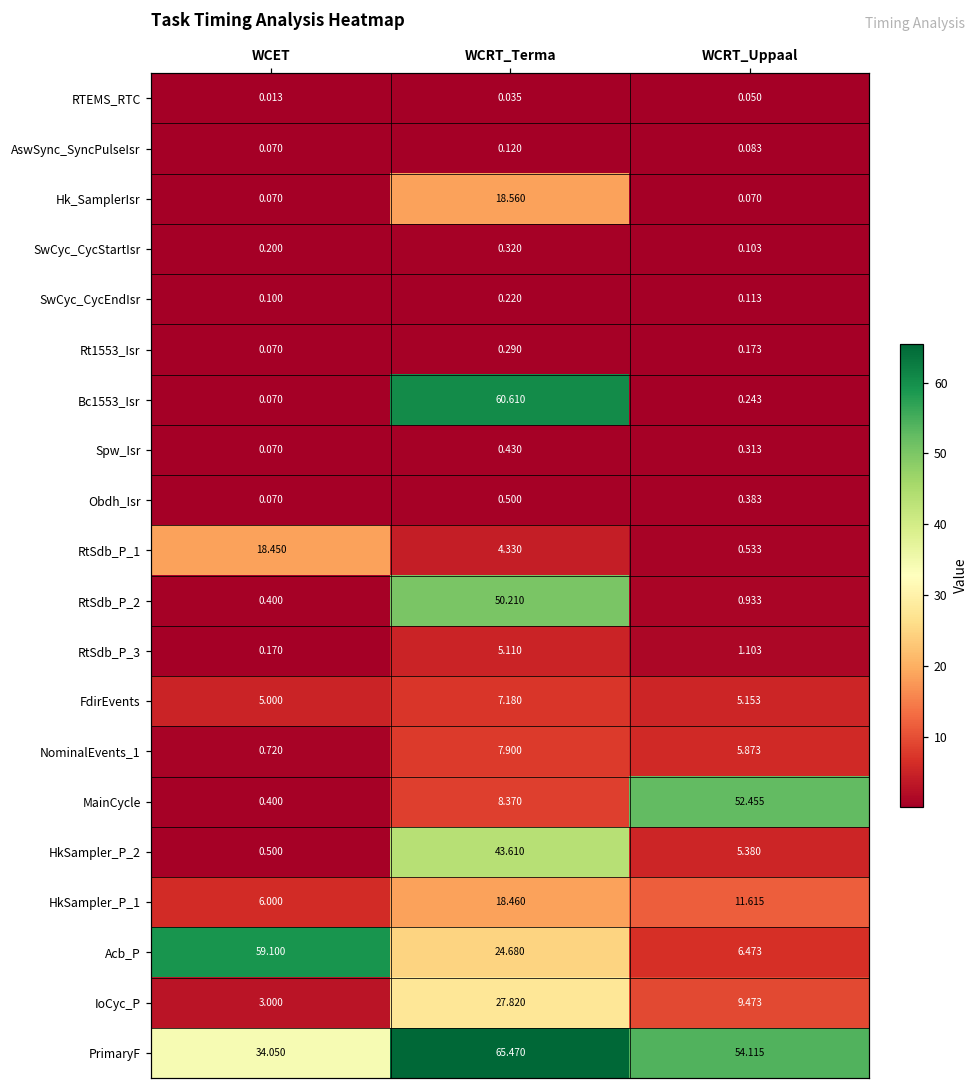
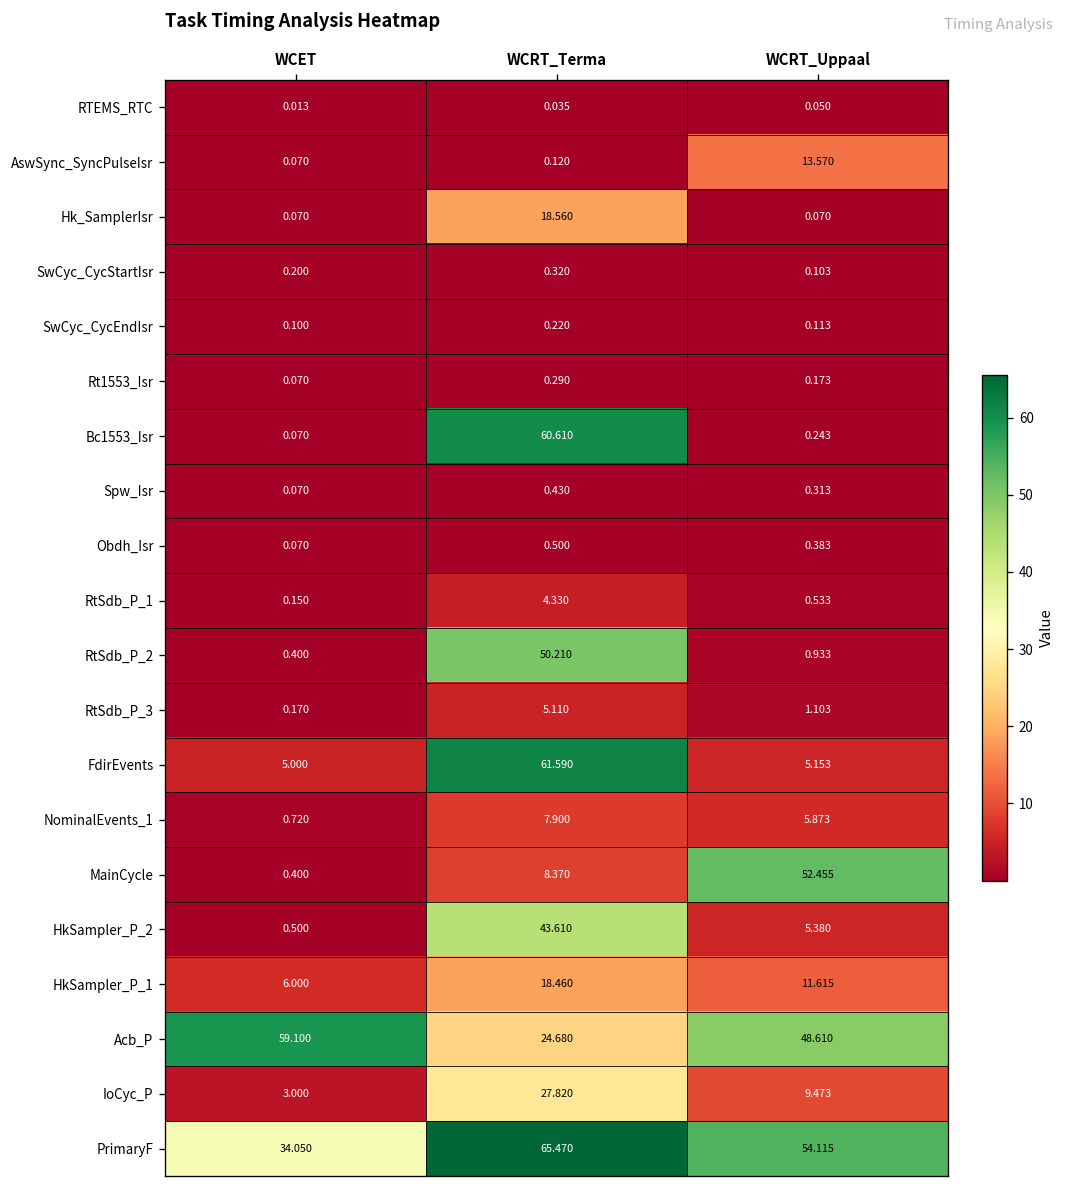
  {
    "RTEMS_RTC": {
      "WCET": 0.013,
      "WCRT_Terma": 0.035,
      "WCRT_Uppaal": 0.050
    },
    "AswSync_SyncPulseIsr": {
      "WCET": 0.070,
      "WCRT_Terma": 0.120,
-     "WCRT_Uppaal": 0.083
+     "WCRT_Uppaal": 13.570
    },
    "Hk_SamplerIsr": {
      "WCET": 0.070,
      "WCRT_Terma": 18.560,
      "WCRT_Uppaal": 0.070
    },
    "SwCyc_CycStartIsr": {
      "WCET": 0.200,
      "WCRT_Terma": 0.320,
      "WCRT_Uppaal": 0.103
    },
    "SwCyc_CycEndIsr": {
      "WCET": 0.100,
      "WCRT_Terma": 0.220,
      "WCRT_Uppaal": 0.113
    },
    "Rt1553_Isr": {
      "WCET": 0.070,
      "WCRT_Terma": 0.290,
      "WCRT_Uppaal": 0.173
    },
    "Bc1553_Isr": {
      "WCET": 0.070,
      "WCRT_Terma": 60.610,
      "WCRT_Uppaal": 0.243
    },
    "Spw_Isr": {
      "WCET": 0.070,
      "WCRT_Terma": 0.430,
      "WCRT_Uppaal": 0.313
    },
    "Obdh_Isr": {
      "WCET": 0.070,
      "WCRT_Terma": 0.500,
      "WCRT_Uppaal": 0.383
    },
    "RtSdb_P_1": {
-     "WCET": 18.450,
+     "WCET": 0.150,
      "WCRT_Terma": 4.330,
      "WCRT_Uppaal": 0.533
    },
    "RtSdb_P_2": {
      "WCET": 0.400,
      "WCRT_Terma": 50.210,
      "WCRT_Uppaal": 0.933
    },
    "RtSdb_P_3": {
      "WCET": 0.170,
      "WCRT_Terma": 5.110,
      "WCRT_Uppaal": 1.103
    },
    "FdirEvents": {
      "WCET": 5.000,
-     "WCRT_Terma": 7.180,
+     "WCRT_Terma": 61.590,
      "WCRT_Uppaal": 5.153
    },
    "NominalEvents_1": {
      "WCET": 0.720,
      "WCRT_Terma": 7.900,
      "WCRT_Uppaal": 5.873
    },
    "MainCycle": {
      "WCET": 0.400,
      "WCRT_Terma": 8.370,
      "WCRT_Uppaal": 52.455
    },
    "HkSampler_P_2": {
      "WCET": 0.500,
      "WCRT_Terma": 43.610,
      "WCRT_Uppaal": 5.380
    },
    "HkSampler_P_1": {
      "WCET": 6.000,
      "WCRT_Terma": 18.460,
      "WCRT_Uppaal": 11.615
    },
    "Acb_P": {
      "WCET": 59.100,
      "WCRT_Terma": 24.680,
-     "WCRT_Uppaal": 6.473
+     "WCRT_Uppaal": 48.610
    },
    "IoCyc_P": {
      "WCET": 3.000,
      "WCRT_Terma": 27.820,
      "WCRT_Uppaal": 9.473
    },
    "PrimaryF": {
      "WCET": 34.050,
      "WCRT_Terma": 65.470,
      "WCRT_Uppaal": 54.115
    }
  }
